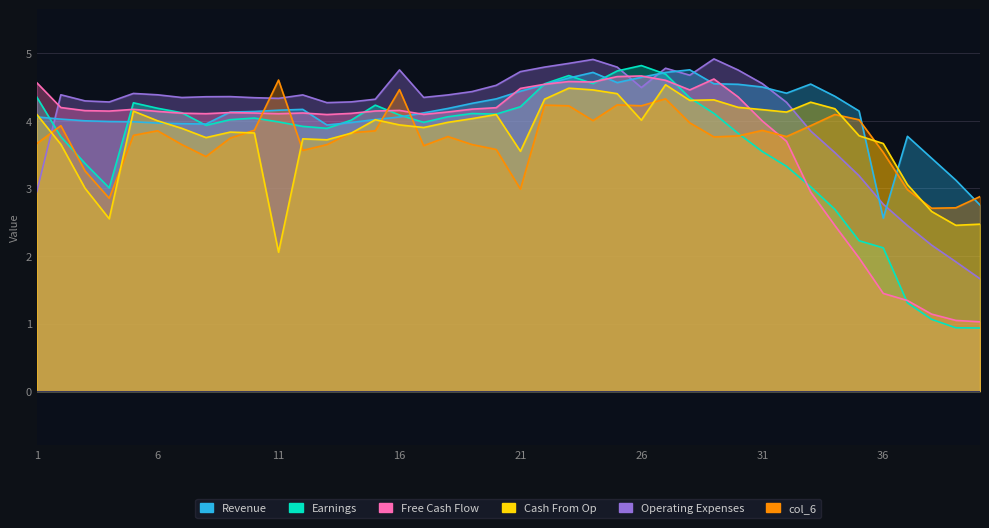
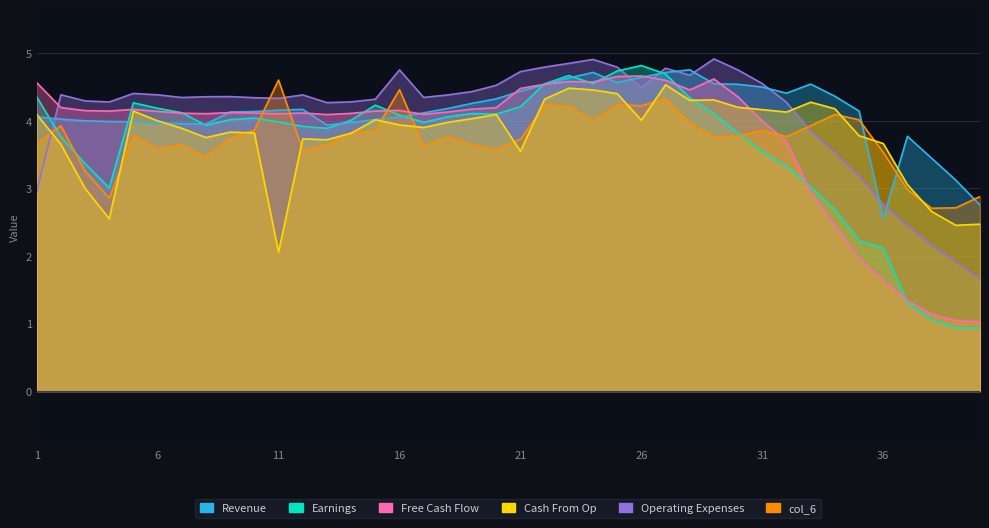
  {
    "Operating Expenses": {
      "1": 2.9,
      "6": 4.4,
      "11": 4.3,
      "16": 4.8,
      "21": 4.7,
      "26": 4.5,
      "31": 4.6,
      "36": 2.8
    },
    "Earnings": {
      "1": 4.4,
      "6": 4.2,
      "11": 4.0,
      "21": 4.2,
      "26": 4.8,
      "31": 3.5,
      "36": 2.1
    },
    "Revenue": {
      "1": 4.1,
      "11": 4.2,
      "21": 4.4,
      "31": 4.5,
      "36": 2.6
    },
    "Free Cash Flow": {
      "1": 4.6,
      "6": 4.1,
      "11": 4.1,
      "16": 4.2,
      "21": 4.5,
      "31": 4.0,
-     "36": 1.4
+     "36": 1.6
    },
    "col_6": {
      "1": 3.7,
-     "6": 3.9,
+     "6": 3.6,
      "11": 4.6,
      "16": 4.5,
-     "21": 3.0,
+     "21": 3.7,
      "26": 4.2,
      "31": 3.9,
      "36": 3.5
    },
    "Cash From Op": {
      "1": 4.1,
      "11": 2.1,
      "16": 3.9,
      "21": 3.6,
      "26": 4.0,
      "31": 4.2,
      "36": 3.7
    }
  }
